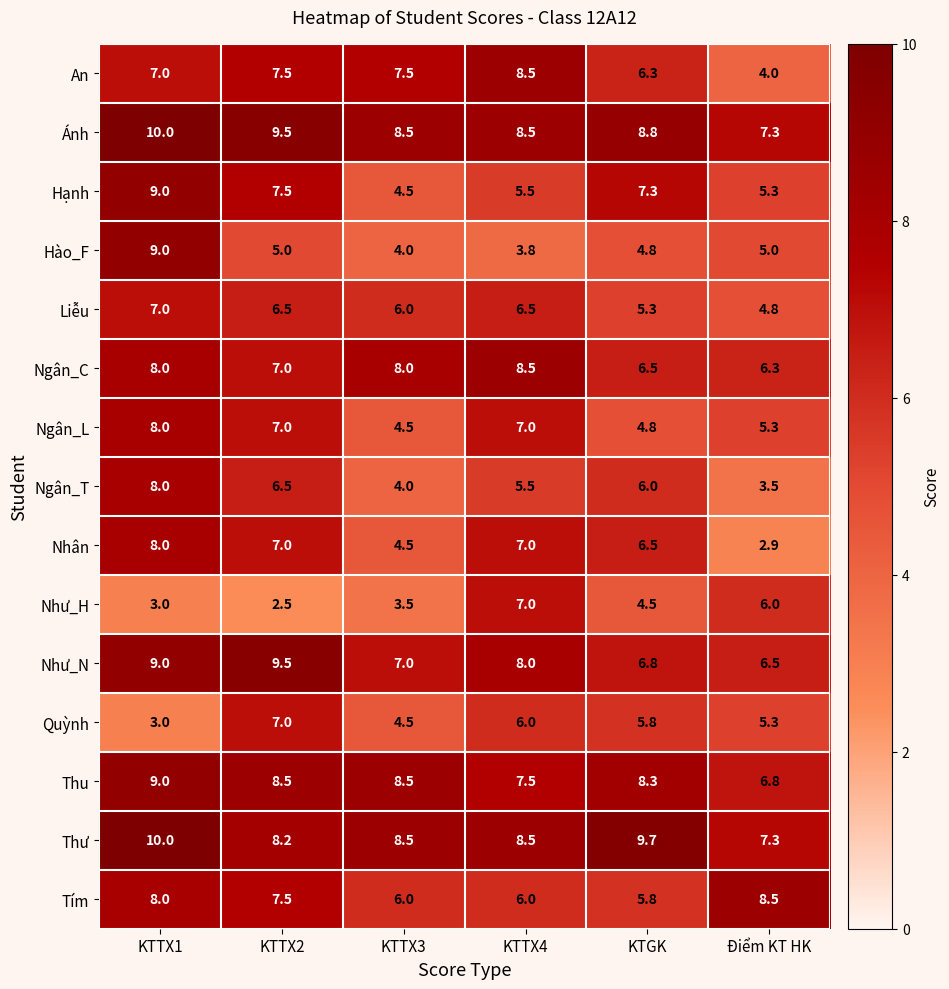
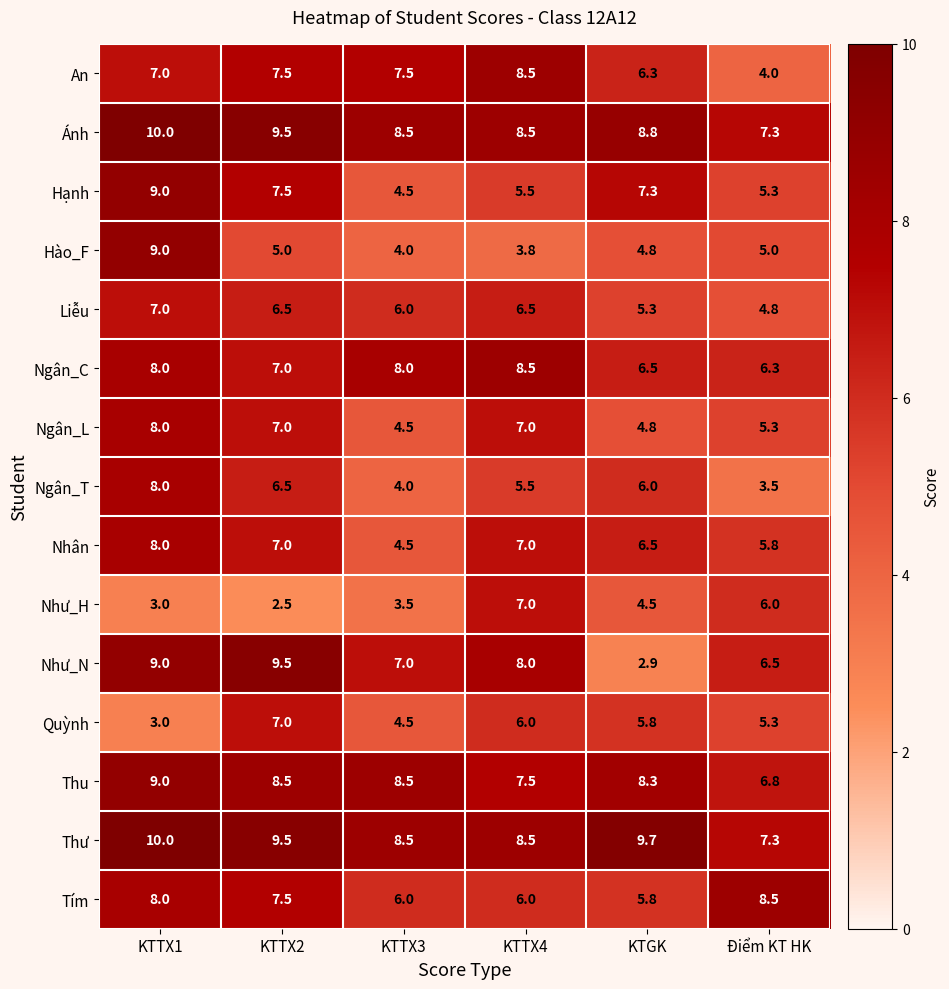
  {
    "An": {
      "KTTX1": 7.0,
      "KTTX2": 7.5,
      "KTTX3": 7.5,
      "KTTX4": 8.5,
      "KTGK": 6.3,
      "Điểm KT HK": 4.0
    },
    "Ánh": {
      "KTTX1": 10.0,
      "KTTX2": 9.5,
      "KTTX3": 8.5,
      "KTTX4": 8.5,
      "KTGK": 8.8,
      "Điểm KT HK": 7.3
    },
    "Hạnh": {
      "KTTX1": 9.0,
      "KTTX2": 7.5,
      "KTTX3": 4.5,
      "KTTX4": 5.5,
      "KTGK": 7.3,
      "Điểm KT HK": 5.3
    },
    "Hào_F": {
      "KTTX1": 9.0,
      "KTTX2": 5.0,
      "KTTX3": 4.0,
      "KTTX4": 3.8,
      "KTGK": 4.8,
      "Điểm KT HK": 5.0
    },
    "Liễu": {
      "KTTX1": 7.0,
      "KTTX2": 6.5,
      "KTTX3": 6.0,
      "KTTX4": 6.5,
      "KTGK": 5.3,
      "Điểm KT HK": 4.8
    },
    "Ngân_C": {
      "KTTX1": 8.0,
      "KTTX2": 7.0,
      "KTTX3": 8.0,
      "KTTX4": 8.5,
      "KTGK": 6.5,
      "Điểm KT HK": 6.3
    },
    "Ngân_L": {
      "KTTX1": 8.0,
      "KTTX2": 7.0,
      "KTTX3": 4.5,
      "KTTX4": 7.0,
      "KTGK": 4.8,
      "Điểm KT HK": 5.3
    },
    "Ngân_T": {
      "KTTX1": 8.0,
      "KTTX2": 6.5,
      "KTTX3": 4.0,
      "KTTX4": 5.5,
      "KTGK": 6.0,
      "Điểm KT HK": 3.5
    },
    "Nhân": {
      "KTTX1": 8.0,
      "KTTX2": 7.0,
      "KTTX3": 4.5,
      "KTTX4": 7.0,
      "KTGK": 6.5,
-     "Điểm KT HK": 2.9
+     "Điểm KT HK": 5.8
    },
    "Như_H": {
      "KTTX1": 3.0,
      "KTTX2": 2.5,
      "KTTX3": 3.5,
      "KTTX4": 7.0,
      "KTGK": 4.5,
      "Điểm KT HK": 6.0
    },
    "Như_N": {
      "KTTX1": 9.0,
      "KTTX2": 9.5,
      "KTTX3": 7.0,
      "KTTX4": 8.0,
-     "KTGK": 6.8,
+     "KTGK": 2.9,
      "Điểm KT HK": 6.5
    },
    "Quỳnh": {
      "KTTX1": 3.0,
      "KTTX2": 7.0,
      "KTTX3": 4.5,
      "KTTX4": 6.0,
      "KTGK": 5.8,
      "Điểm KT HK": 5.3
    },
    "Thu": {
      "KTTX1": 9.0,
      "KTTX2": 8.5,
      "KTTX3": 8.5,
      "KTTX4": 7.5,
      "KTGK": 8.3,
      "Điểm KT HK": 6.8
    },
    "Thư": {
      "KTTX1": 10.0,
-     "KTTX2": 8.2,
+     "KTTX2": 9.5,
      "KTTX3": 8.5,
      "KTTX4": 8.5,
      "KTGK": 9.7,
      "Điểm KT HK": 7.3
    },
    "Tím": {
      "KTTX1": 8.0,
      "KTTX2": 7.5,
      "KTTX3": 6.0,
      "KTTX4": 6.0,
      "KTGK": 5.8,
      "Điểm KT HK": 8.5
    }
  }
